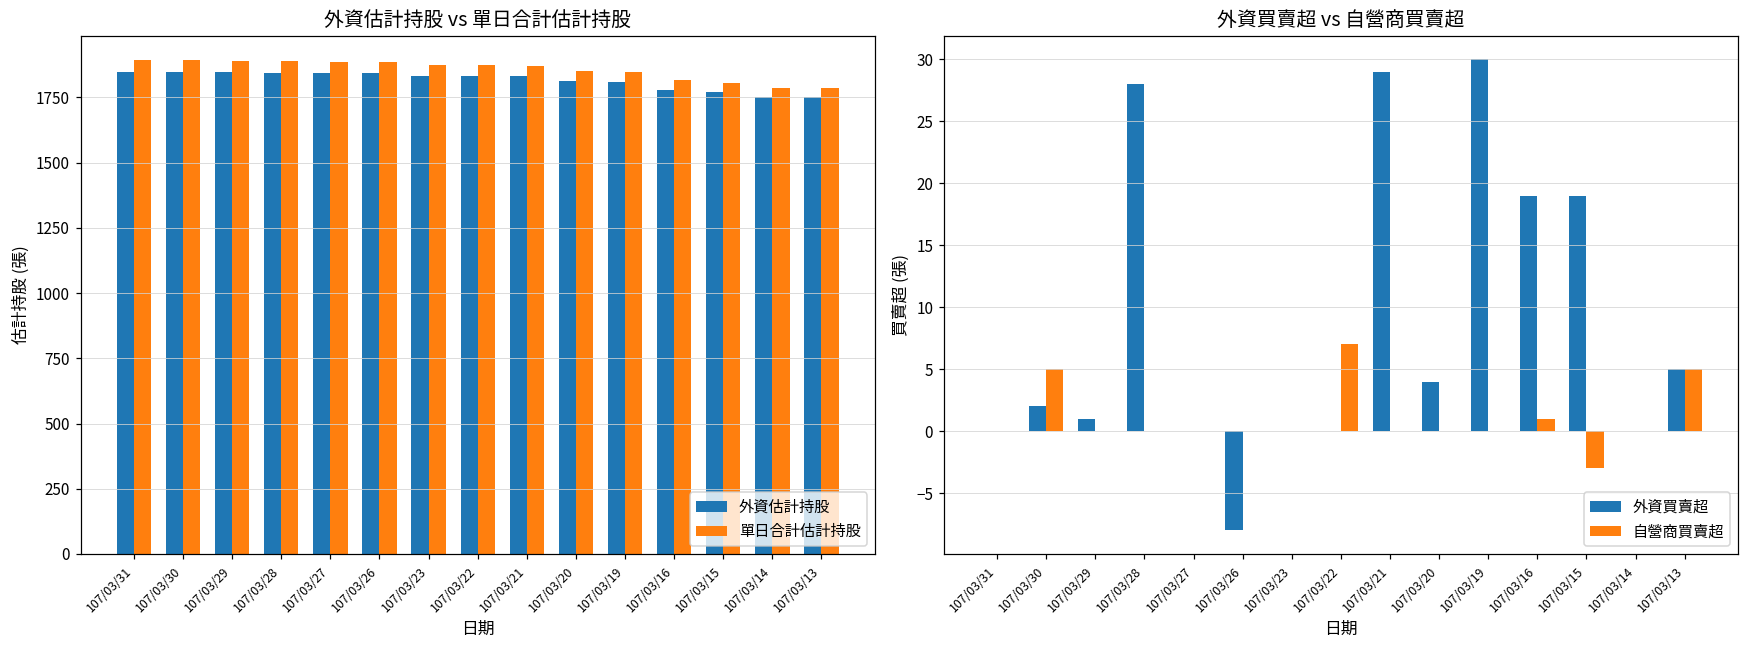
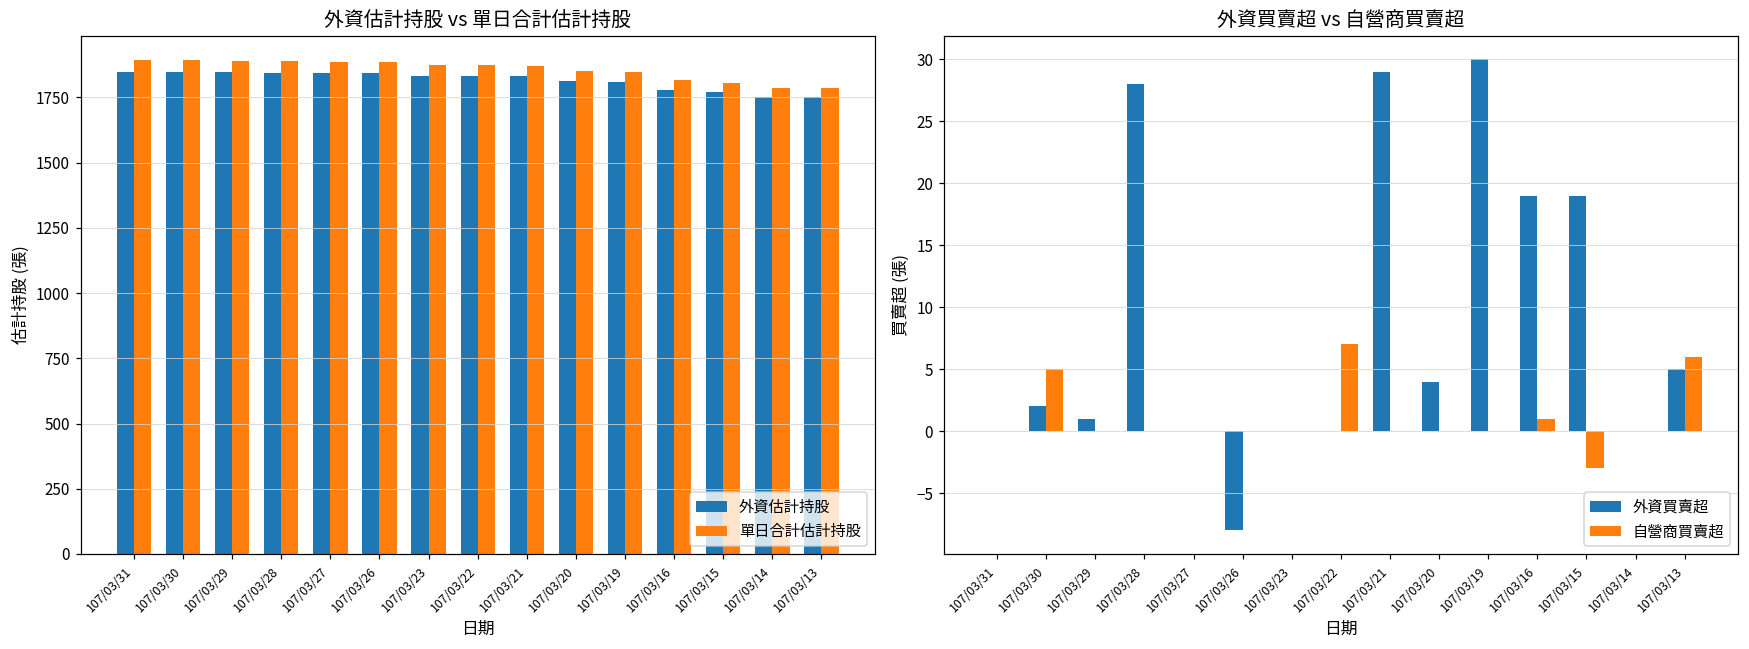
  {
    "外資估計持股 vs 單日合計估計持股": {
      "外資估計持股": {
        "107/03/31": 1850,
        "107/03/30": 1850,
        "107/03/29": 1850,
        "107/03/28": 1840,
        "107/03/27": 1840,
        "107/03/26": 1840,
        "107/03/23": 1830,
        "107/03/22": 1830,
        "107/03/21": 1830,
        "107/03/20": 1810,
        "107/03/19": 1810,
        "107/03/16": 1780,
        "107/03/15": 1770,
        "107/03/14": 1750,
        "107/03/13": 1750
      },
      "單日合計估計持股": {
        "107/03/31": 1890,
        "107/03/30": 1890,
        "107/03/29": 1890,
        "107/03/28": 1890,
        "107/03/27": 1890,
        "107/03/26": 1890,
        "107/03/23": 1880,
        "107/03/22": 1880,
        "107/03/21": 1870,
        "107/03/20": 1850,
        "107/03/19": 1850,
        "107/03/16": 1820,
        "107/03/15": 1800,
        "107/03/14": 1790,
        "107/03/13": 1790
      }
    },
    "外資買賣超 vs 自營商買賣超": {
      "外資買賣超": {
        "107/03/31": 0,
        "107/03/30": 2,
        "107/03/29": 1,
        "107/03/28": 28,
        "107/03/27": 0,
        "107/03/26": -8,
        "107/03/23": 0,
        "107/03/22": 0,
        "107/03/21": 29,
        "107/03/20": 4,
        "107/03/19": 30,
        "107/03/16": 19,
        "107/03/15": 19,
        "107/03/14": 0,
        "107/03/13": 5
      },
      "自營商買賣超": {
        "107/03/31": 0,
        "107/03/30": 5,
        "107/03/29": 0,
        "107/03/28": 0,
        "107/03/27": 0,
        "107/03/26": 0,
        "107/03/23": 0,
        "107/03/22": 7,
        "107/03/21": 0,
        "107/03/20": 0,
        "107/03/19": 0,
        "107/03/16": 1,
        "107/03/15": -3,
        "107/03/14": 0,
-       "107/03/13": 5
+       "107/03/13": 6
      }
    }
  }
